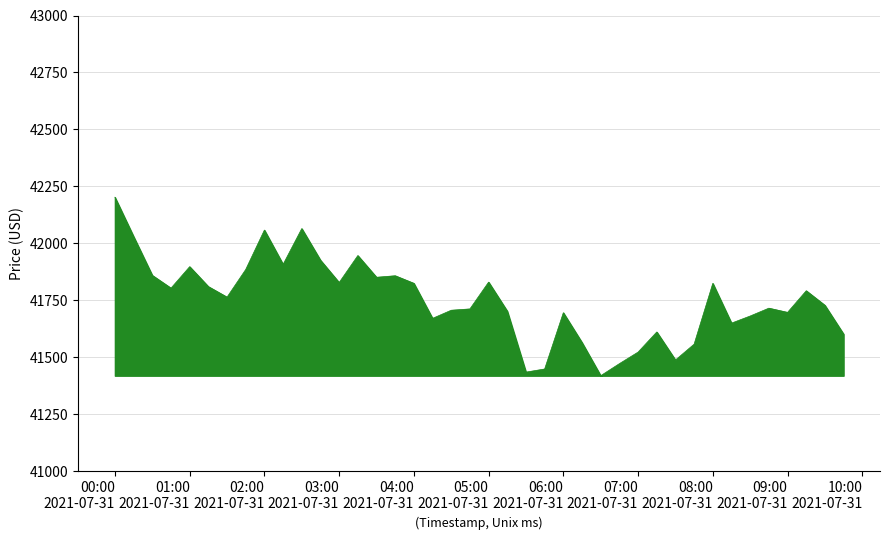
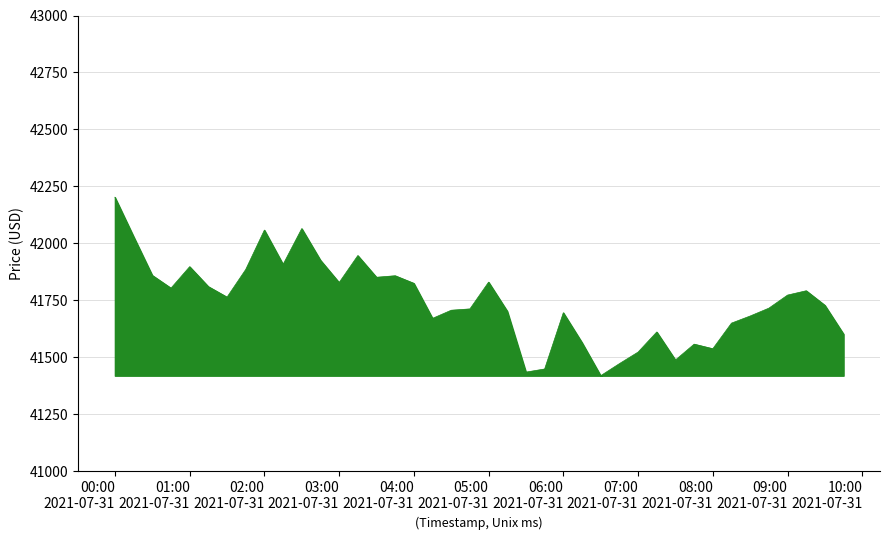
  {
    "00:00 2021-07-31": 42200,
    "01:00 2021-07-31": 41900,
    "02:00 2021-07-31": 42060,
    "03:00 2021-07-31": 41830,
    "04:00 2021-07-31": 41820,
    "05:00 2021-07-31": 41830,
    "06:00 2021-07-31": 41700,
    "07:00 2021-07-31": 41520,
-   "08:00 2021-07-31": 41820,
-   "09:00 2021-07-31": 41700
+   "08:00 2021-07-31": 41540,
+   "09:00 2021-07-31": 41770
  }
